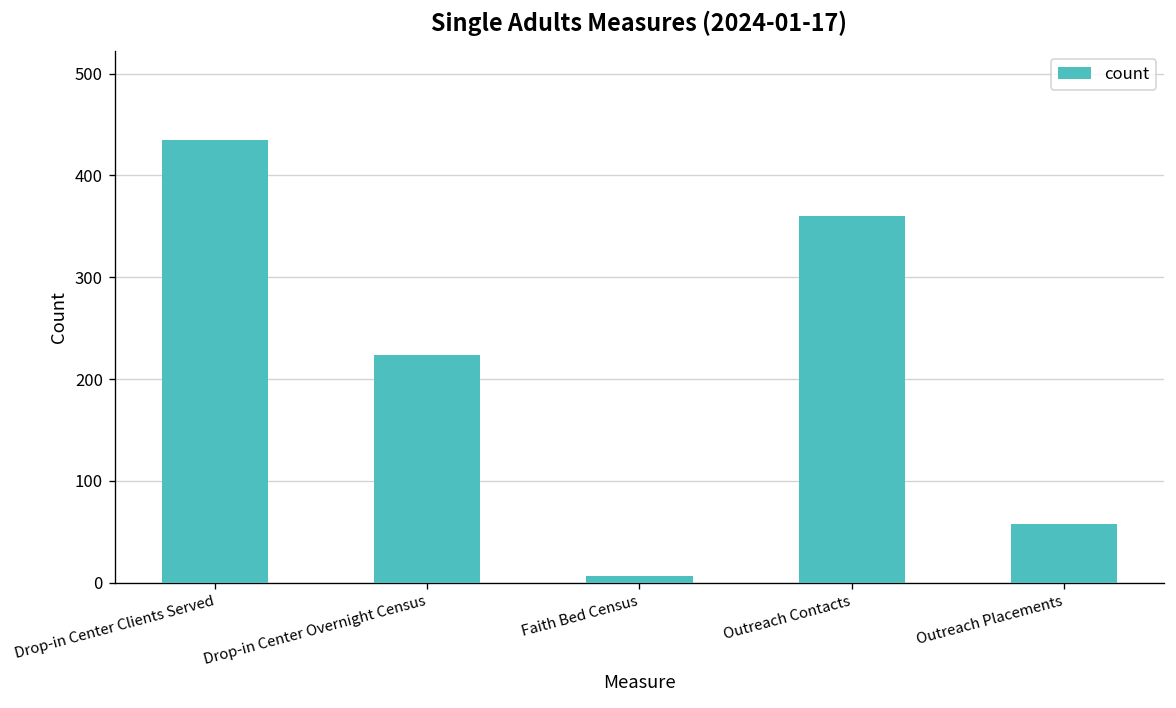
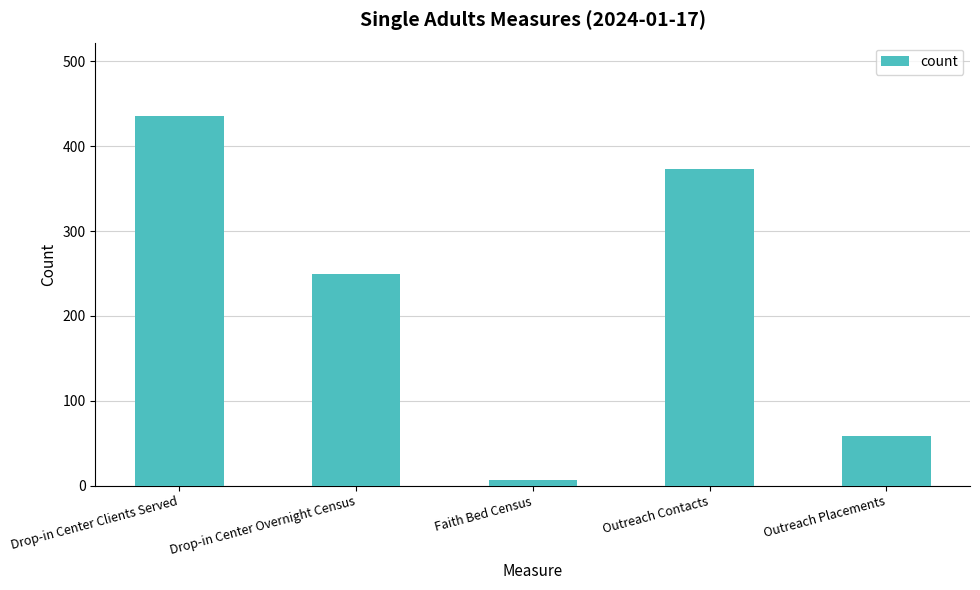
  {
    "Drop-in Center Clients Served": 440,
-   "Drop-in Center Overnight Census": 220,
+   "Drop-in Center Overnight Census": 250,
    "Faith Bed Census": 10,
-   "Outreach Contacts": 360,
+   "Outreach Contacts": 370,
    "Outreach Placements": 60
  }
